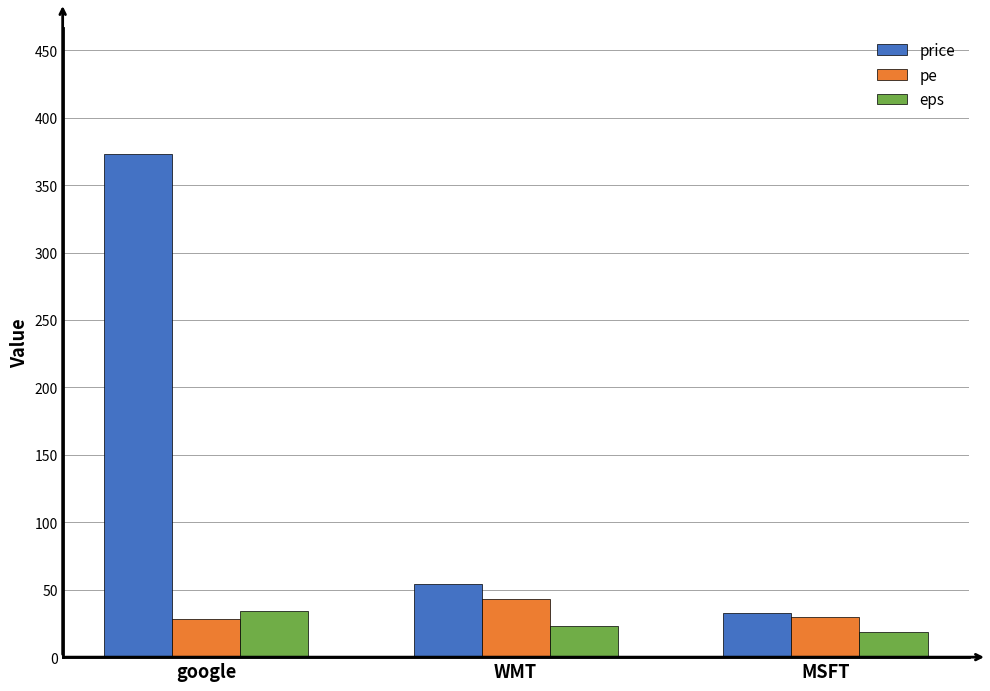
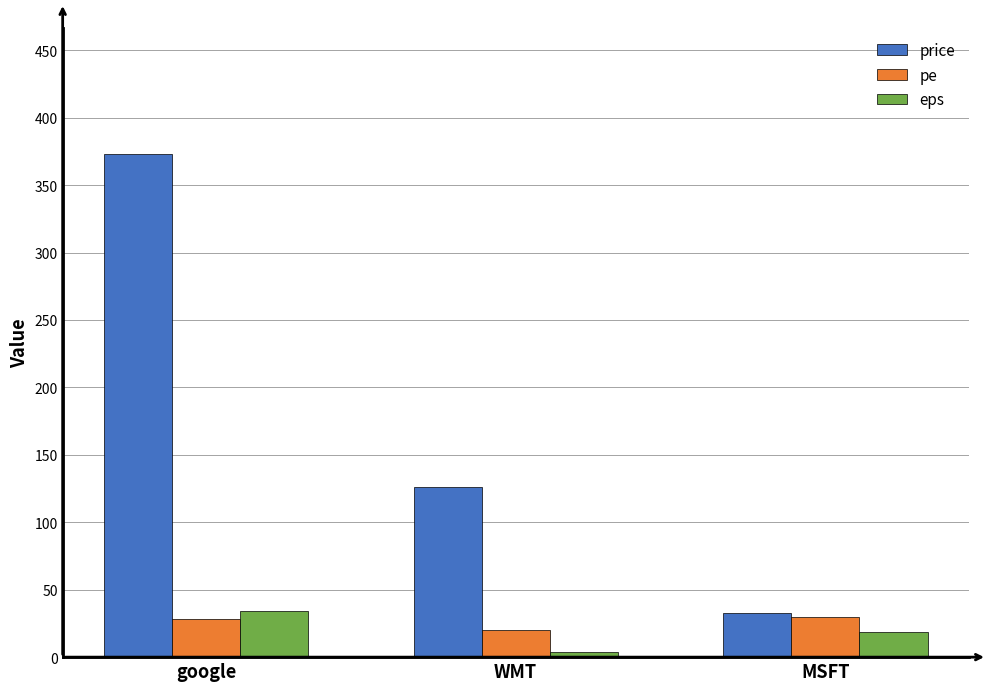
  {
    "price": {
      "google": 373,
-     "WMT": 54,
+     "WMT": 126,
      "MSFT": 33
    },
    "pe": {
      "google": 28,
-     "WMT": 43,
+     "WMT": 20,
      "MSFT": 30
    },
    "eps": {
      "google": 34,
-     "WMT": 23,
+     "WMT": 4,
      "MSFT": 19
    }
  }
